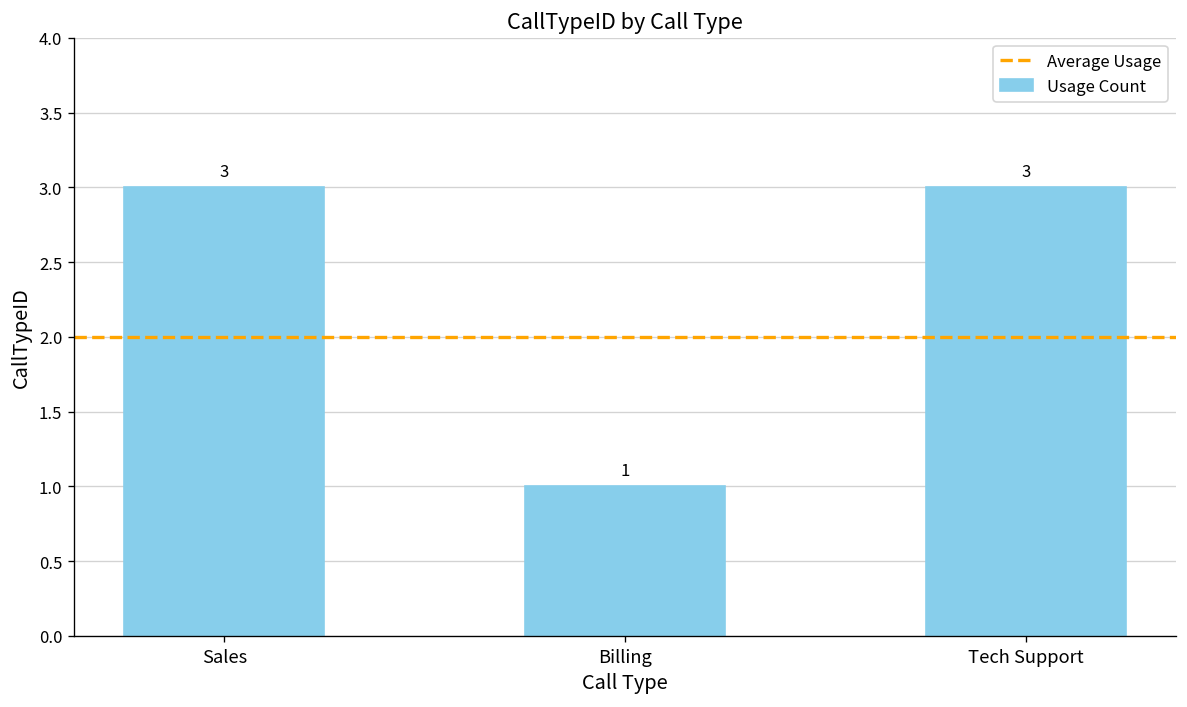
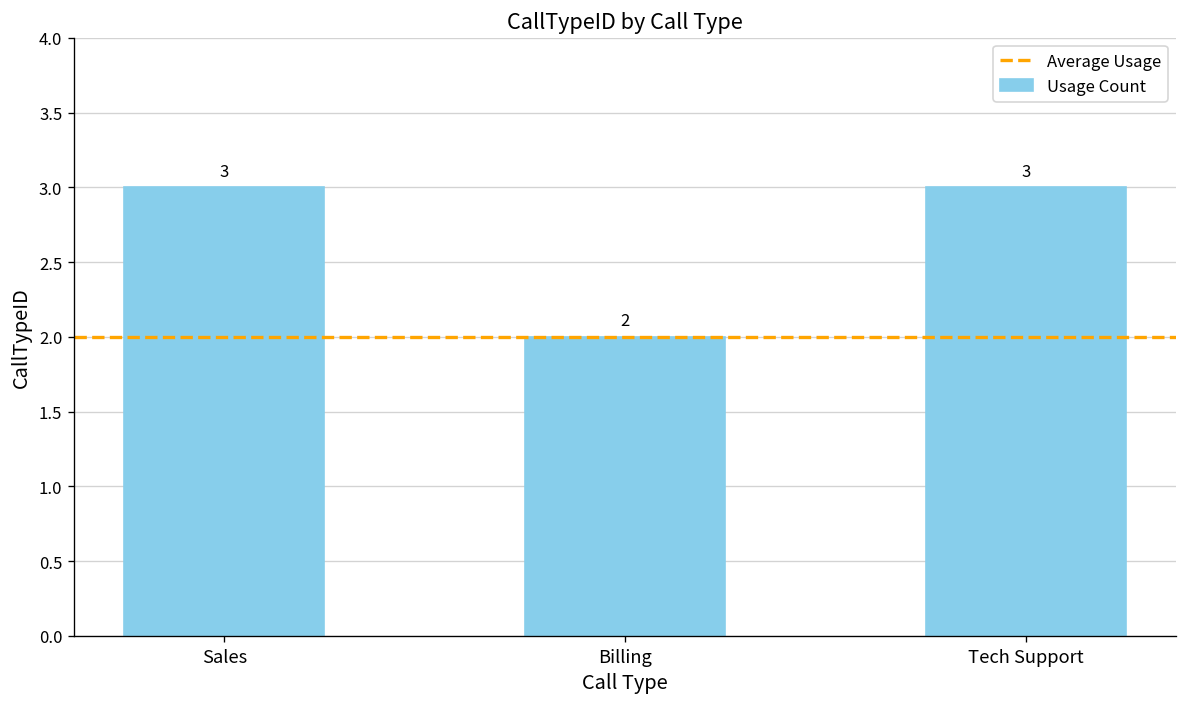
  {
    "Sales": 3,
-   "Billing": 1,
+   "Billing": 2,
    "Tech Support": 3
  }
